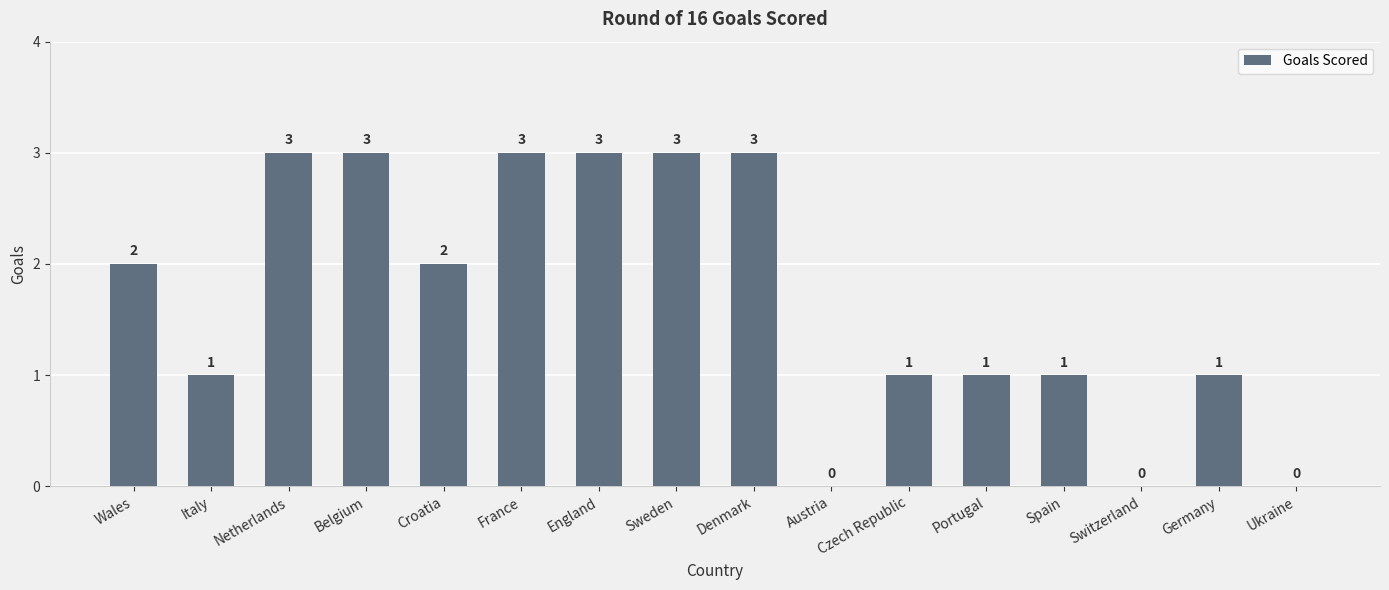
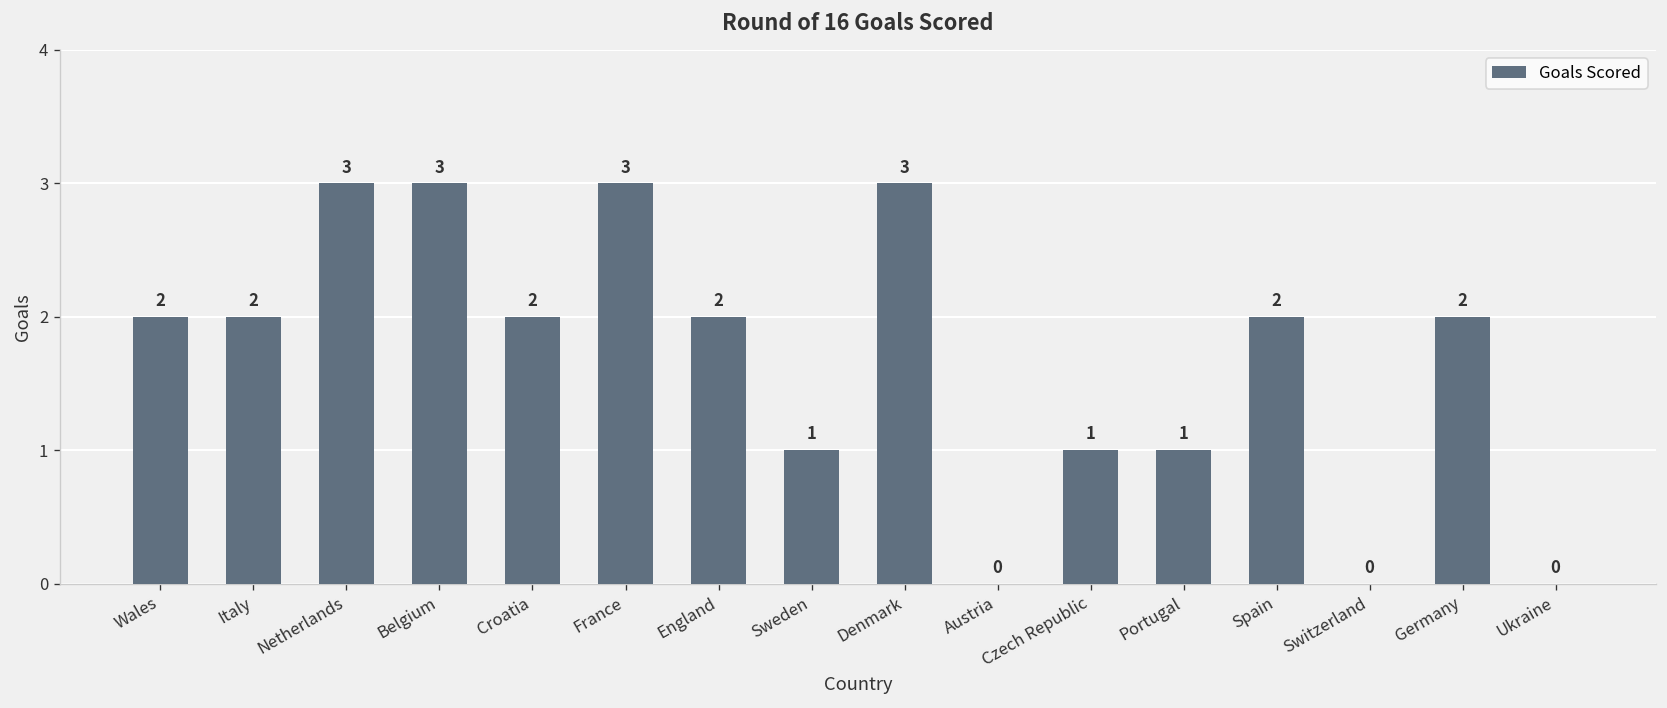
  {
    "Wales": 2,
-   "Italy": 1,
+   "Italy": 2,
    "Netherlands": 3,
    "Belgium": 3,
    "Croatia": 2,
    "France": 3,
-   "England": 3,
-   "Sweden": 3,
+   "England": 2,
+   "Sweden": 1,
    "Denmark": 3,
    "Austria": 0,
    "Czech Republic": 1,
    "Portugal": 1,
-   "Spain": 1,
+   "Spain": 2,
    "Switzerland": 0,
-   "Germany": 1,
+   "Germany": 2,
    "Ukraine": 0
  }
